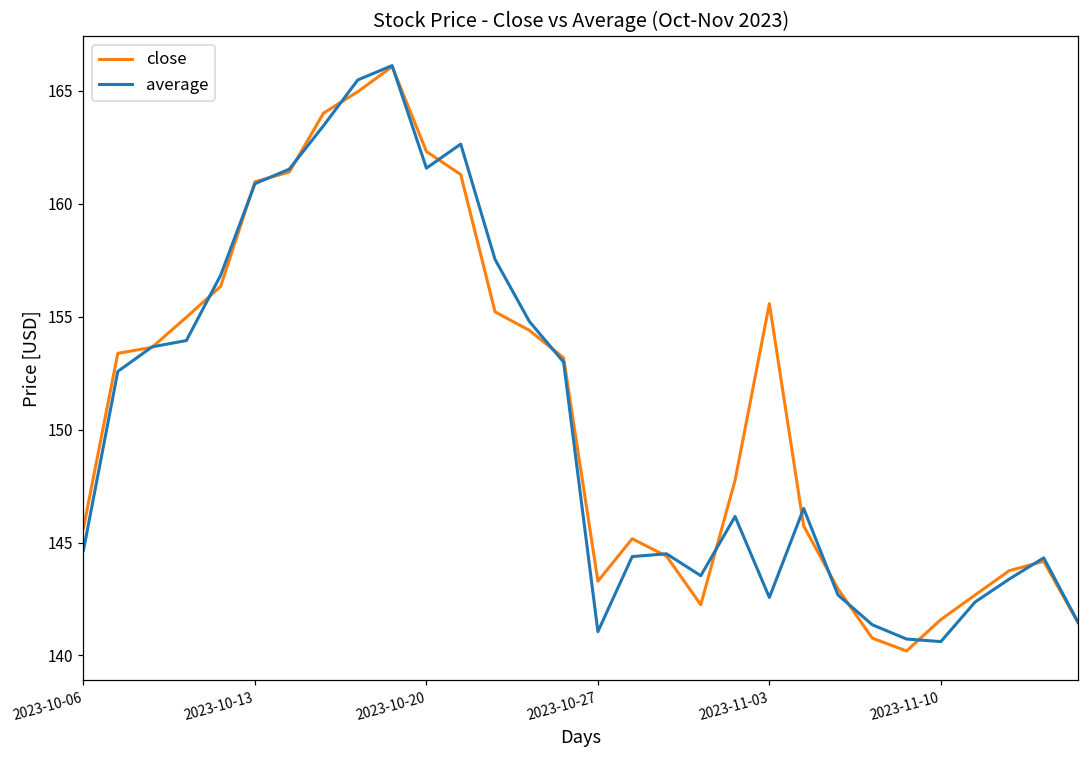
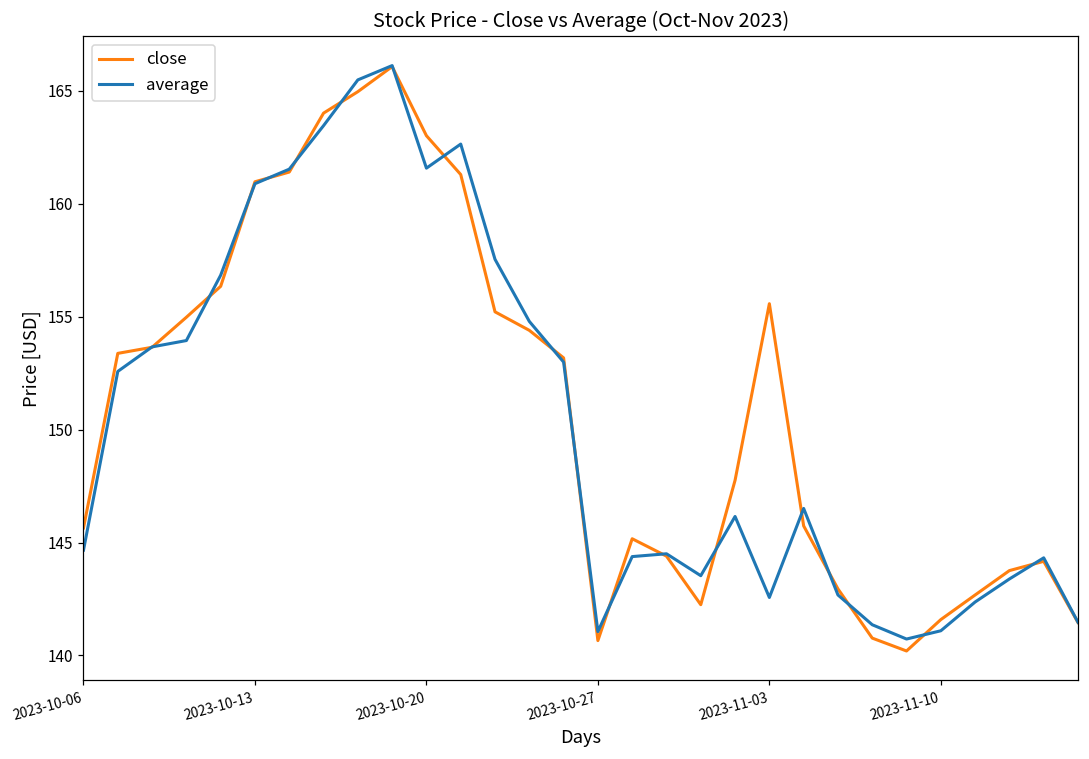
  {
    "close": {
      "2023-10-06": 145.7,
-     "2023-10-20": 162.3,
-     "2023-10-27": 143.3,
+     "2023-10-20": 163.0,
+     "2023-10-27": 140.7,
      "2023-11-03": 155.6,
      "2023-11-10": 141.6
    },
    "average": {
      "2023-10-06": 144.7,
      "2023-10-20": 161.6,
      "2023-10-27": 141.1,
      "2023-11-03": 142.6,
-     "2023-11-10": 140.6
+     "2023-11-10": 141.1
    }
  }
